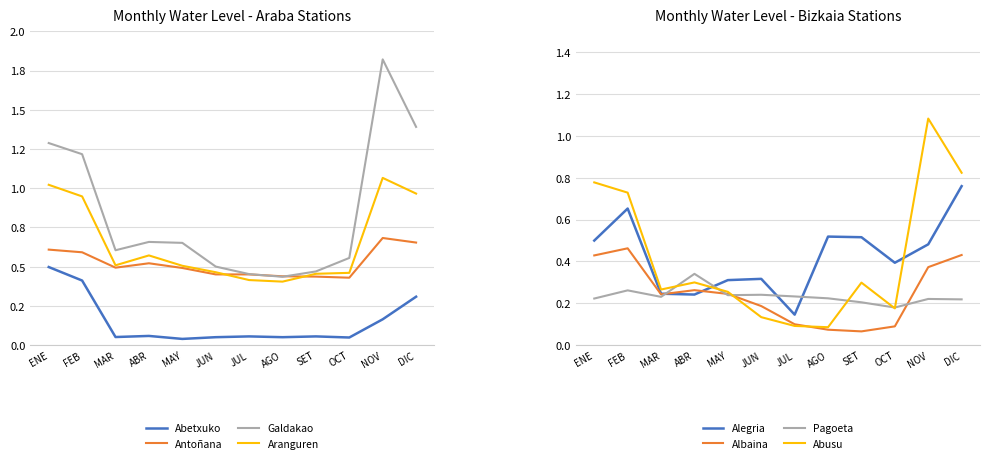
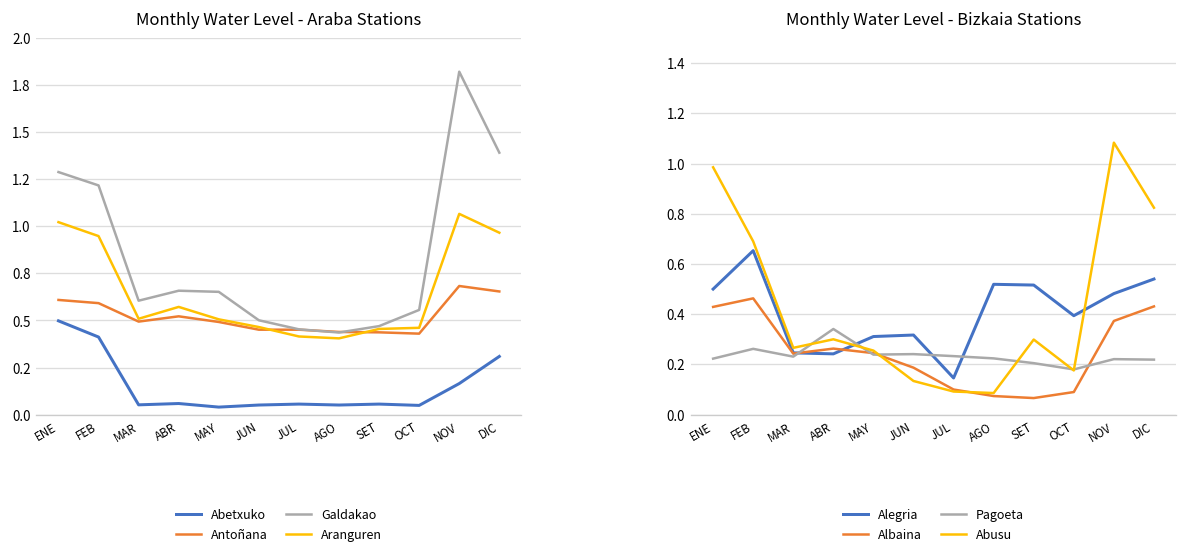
  {
    "Monthly Water Level - Bizkaia Stations": {
      "Alegria": {
        "ENE": 0.50,
        "FEB": 0.65,
        "ABR": 0.24,
        "MAY": 0.31,
        "JUN": 0.32,
        "JUL": 0.15,
        "AGO": 0.52,
        "SET": 0.52,
        "OCT": 0.39,
        "NOV": 0.48,
-       "DIC": 0.76
+       "DIC": 0.54
      },
      "Albaina": {
        "ENE": 0.43,
        "FEB": 0.46,
        "ABR": 0.26,
        "JUN": 0.19,
        "SET": 0.07,
        "OCT": 0.09,
        "NOV": 0.37,
        "DIC": 0.43
      },
      "Pagoeta": {
        "ENE": 0.22,
        "FEB": 0.26,
        "MAR": 0.23,
        "ABR": 0.34,
        "JUN": 0.24,
        "JUL": 0.23,
        "AGO": 0.22,
        "SET": 0.21,
        "NOV": 0.22,
        "DIC": 0.22
      },
      "Abusu": {
-       "ENE": 0.78,
-       "FEB": 0.73,
+       "ENE": 0.99,
+       "FEB": 0.69,
        "MAR": 0.27,
        "ABR": 0.30,
        "JUN": 0.13,
        "SET": 0.30,
        "NOV": 1.08,
        "DIC": 0.82
      }
    }
  }
